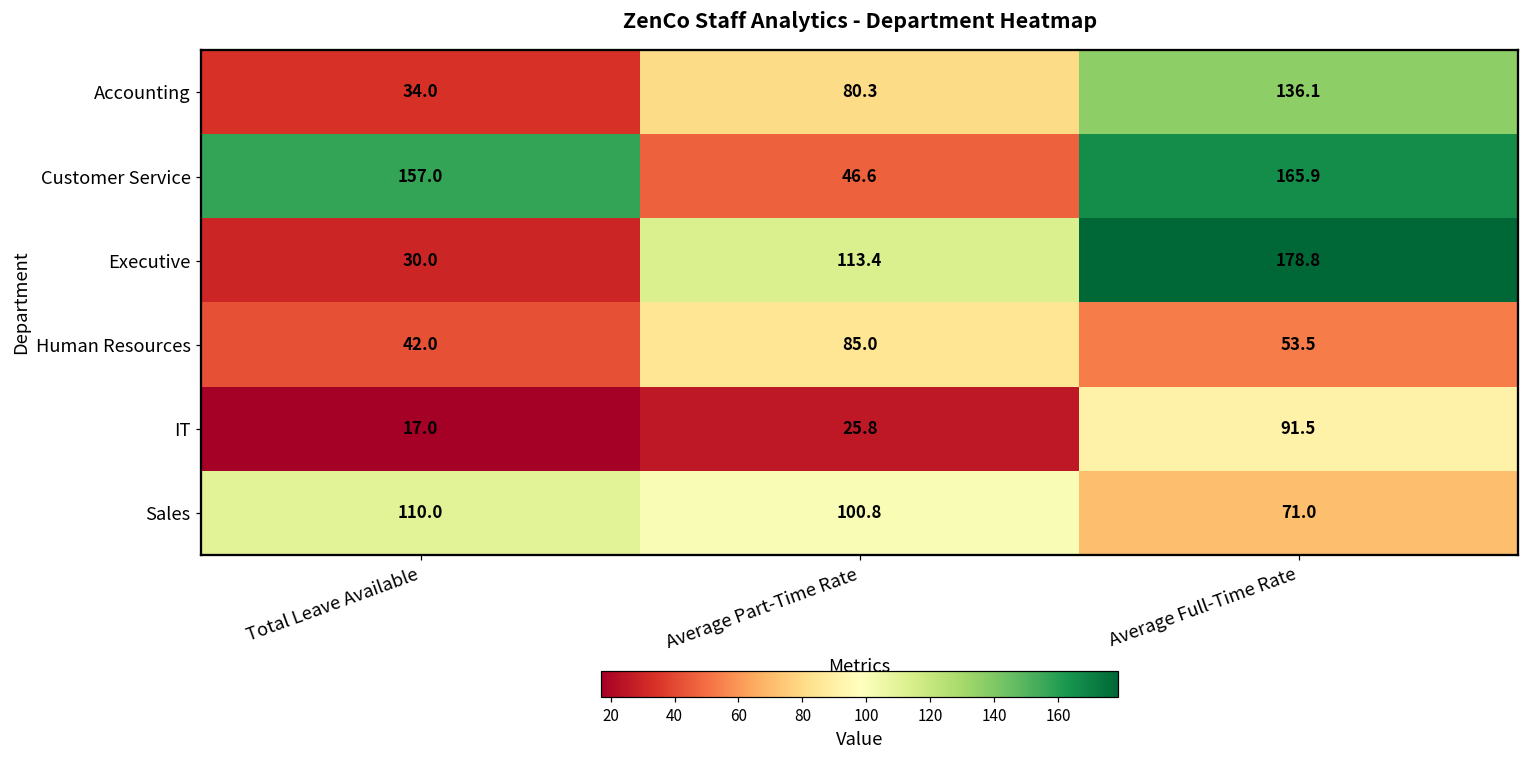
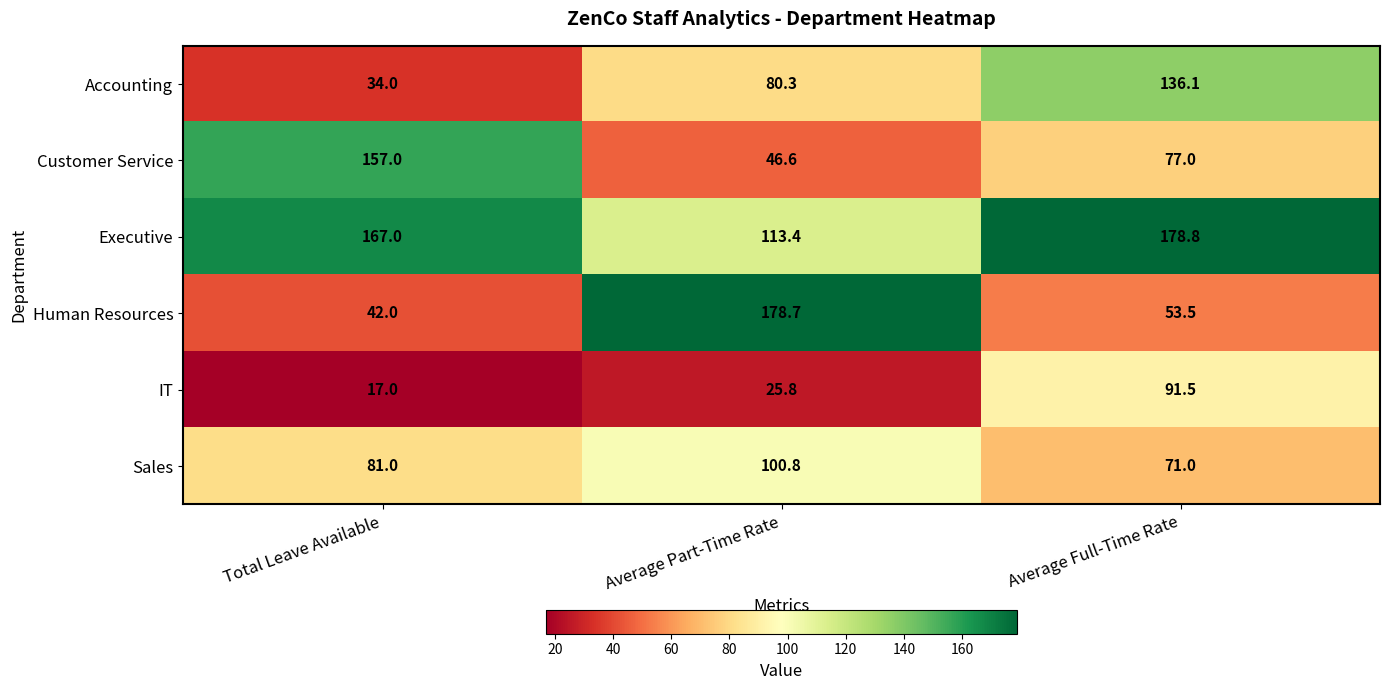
  {
    "Accounting": {
      "Total Leave Available": 34.0,
      "Average Part-Time Rate": 80.3,
      "Average Full-Time Rate": 136.1
    },
    "Customer Service": {
      "Total Leave Available": 157.0,
      "Average Part-Time Rate": 46.6,
-     "Average Full-Time Rate": 165.9
+     "Average Full-Time Rate": 77.0
    },
    "Executive": {
-     "Total Leave Available": 30.0,
+     "Total Leave Available": 167.0,
      "Average Part-Time Rate": 113.4,
      "Average Full-Time Rate": 178.8
    },
    "Human Resources": {
      "Total Leave Available": 42.0,
-     "Average Part-Time Rate": 85.0,
+     "Average Part-Time Rate": 178.7,
      "Average Full-Time Rate": 53.5
    },
    "IT": {
      "Total Leave Available": 17.0,
      "Average Part-Time Rate": 25.8,
      "Average Full-Time Rate": 91.5
    },
    "Sales": {
-     "Total Leave Available": 110.0,
+     "Total Leave Available": 81.0,
      "Average Part-Time Rate": 100.8,
      "Average Full-Time Rate": 71.0
    }
  }
